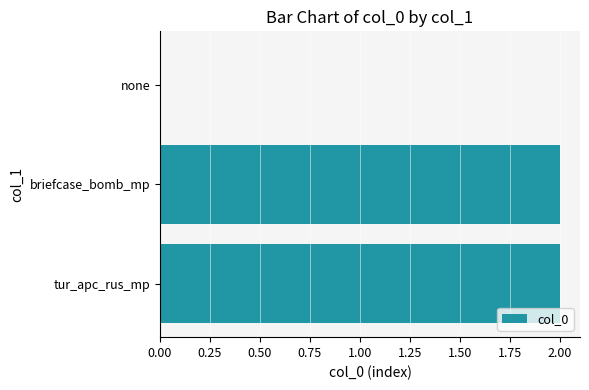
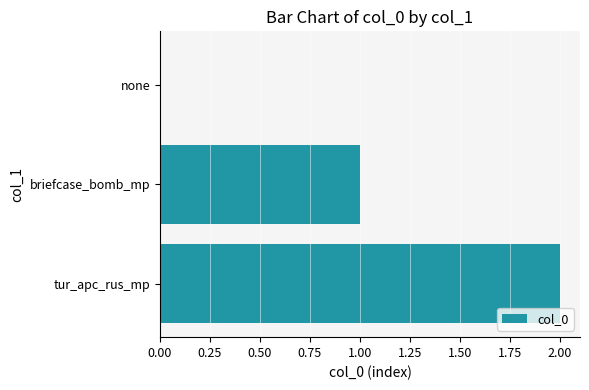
  {
    "none": 0,
-   "briefcase_bomb_mp": 2,
+   "briefcase_bomb_mp": 1,
    "tur_apc_rus_mp": 2
  }
